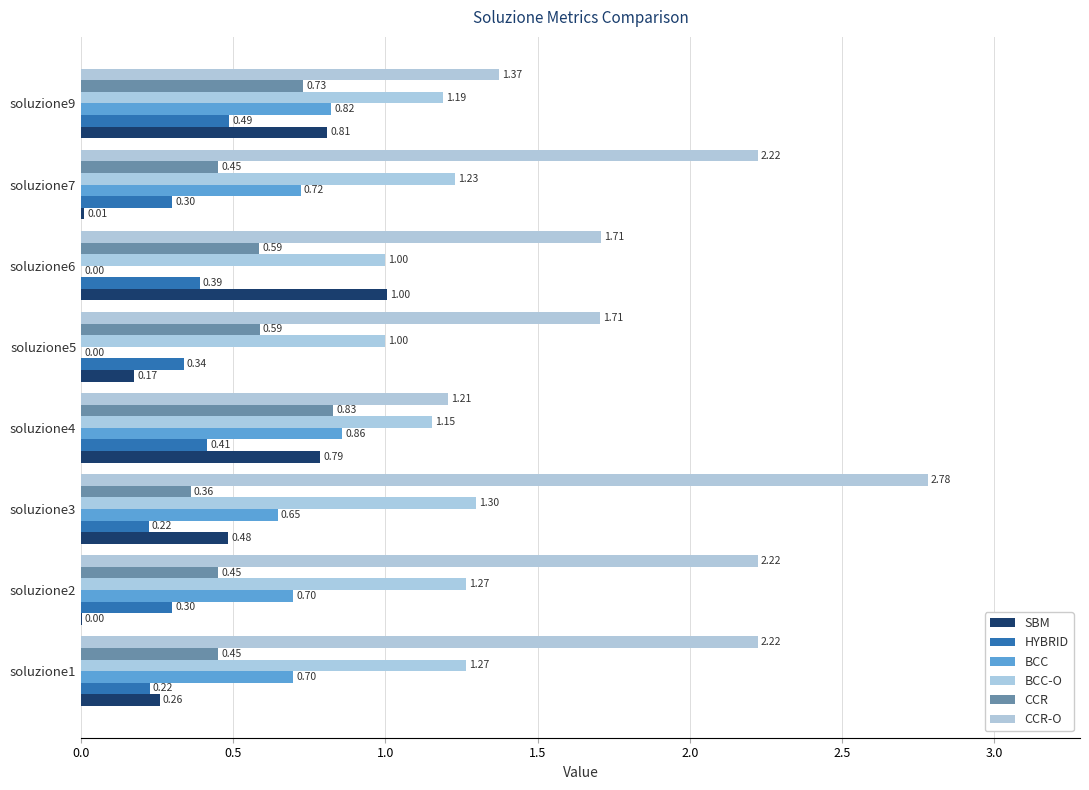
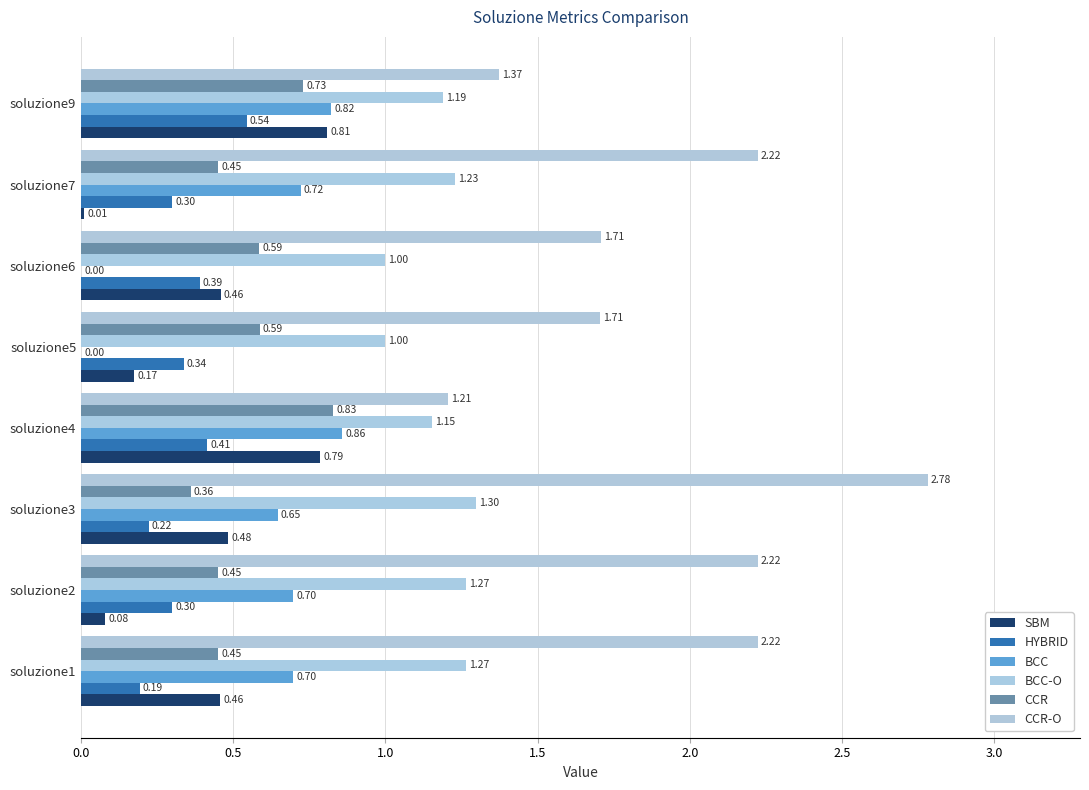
  {
    "SBM": {
      "soluzione9": 0.81,
      "soluzione7": 0.01,
-     "soluzione6": 1.00,
+     "soluzione6": 0.46,
      "soluzione5": 0.17,
      "soluzione4": 0.79,
      "soluzione3": 0.48,
-     "soluzione2": 0.00,
-     "soluzione1": 0.26
+     "soluzione2": 0.08,
+     "soluzione1": 0.46
    },
    "HYBRID": {
-     "soluzione9": 0.49,
+     "soluzione9": 0.54,
      "soluzione7": 0.30,
      "soluzione6": 0.39,
      "soluzione5": 0.34,
      "soluzione4": 0.41,
      "soluzione3": 0.22,
      "soluzione2": 0.30,
-     "soluzione1": 0.22
+     "soluzione1": 0.19
    }
  }
